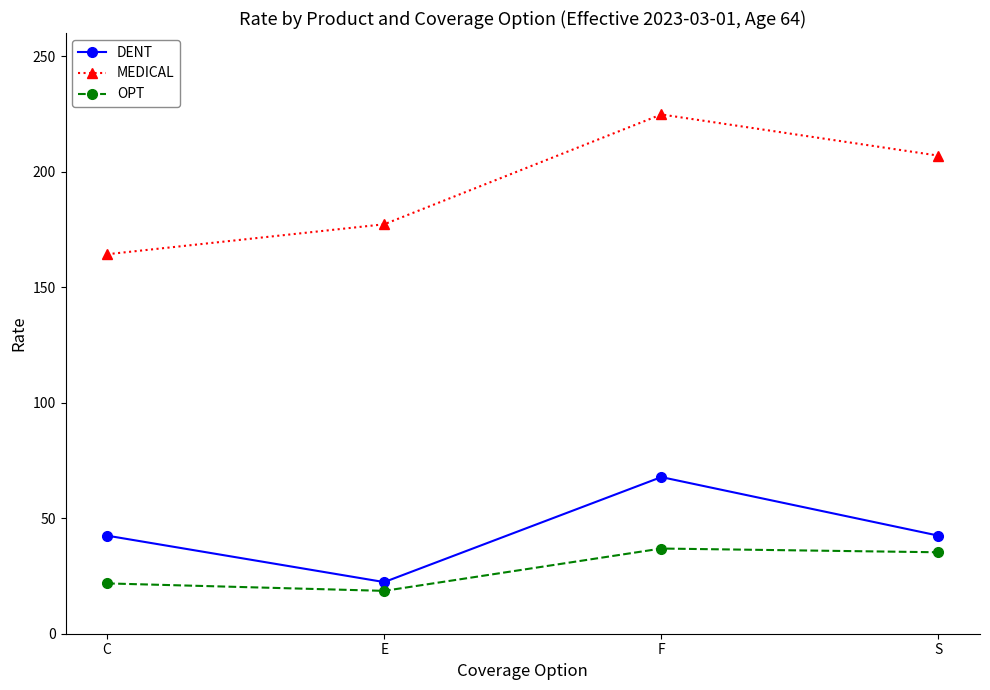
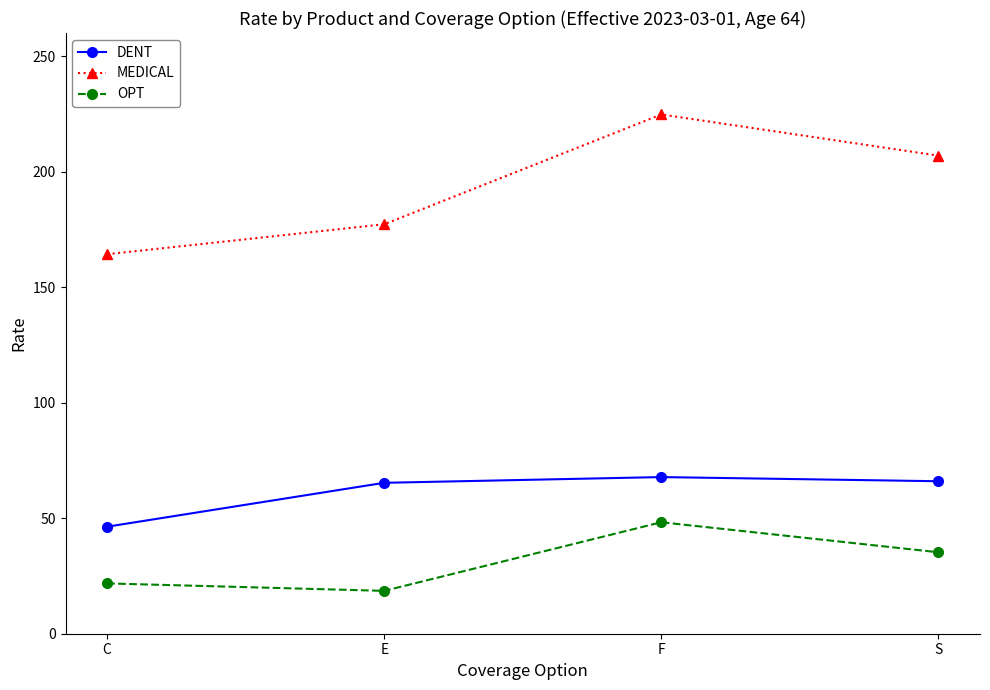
  {
    "DENT": {
-     "C": 42,
-     "E": 22,
+     "C": 46,
+     "E": 65,
      "F": 68,
-     "S": 42
+     "S": 66
    },
    "MEDICAL": {
      "C": 164,
      "E": 177,
      "F": 225,
      "S": 207
    },
    "OPT": {
      "C": 22,
      "E": 19,
-     "F": 37,
+     "F": 48,
      "S": 35
    }
  }
